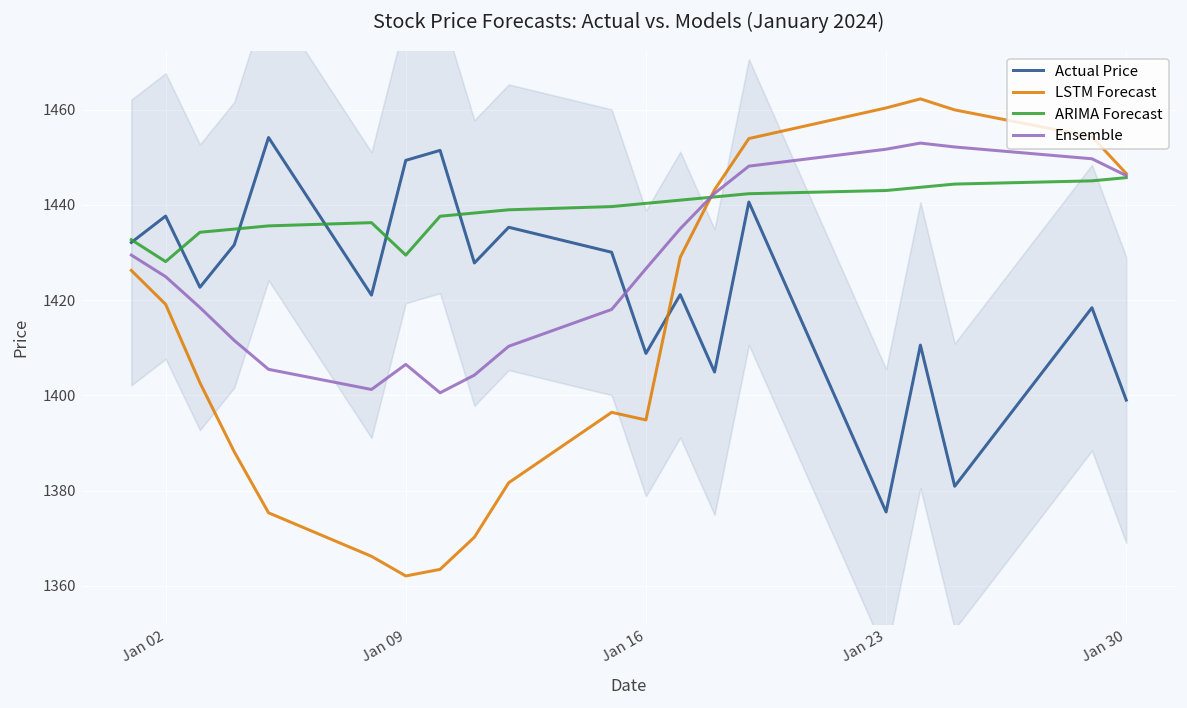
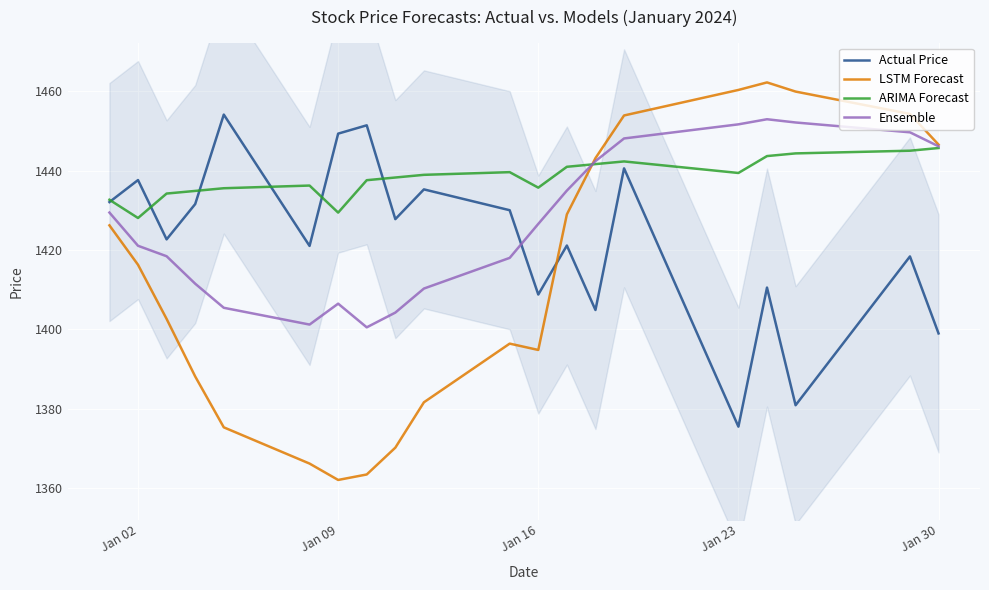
  {
    "LSTM Forecast": {
-     "Jan 02": 1419,
+     "Jan 02": 1416,
      "Jan 09": 1362,
      "Jan 16": 1395,
      "Jan 23": 1460
    },
    "ARIMA Forecast": {
      "Jan 02": 1428,
      "Jan 09": 1429,
-     "Jan 16": 1440,
-     "Jan 23": 1443
+     "Jan 16": 1436,
+     "Jan 23": 1439
    },
    "Ensemble": {
-     "Jan 02": 1425,
+     "Jan 02": 1421,
      "Jan 09": 1406,
      "Jan 16": 1427,
      "Jan 23": 1452
    }
  }
